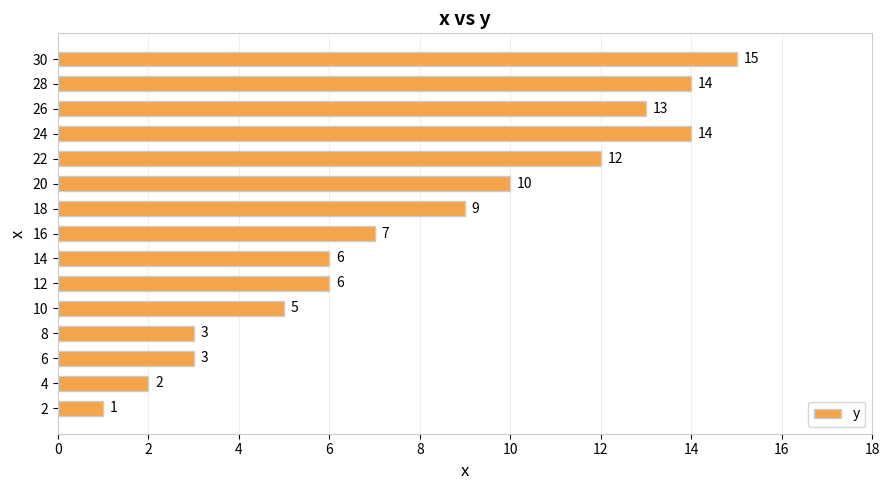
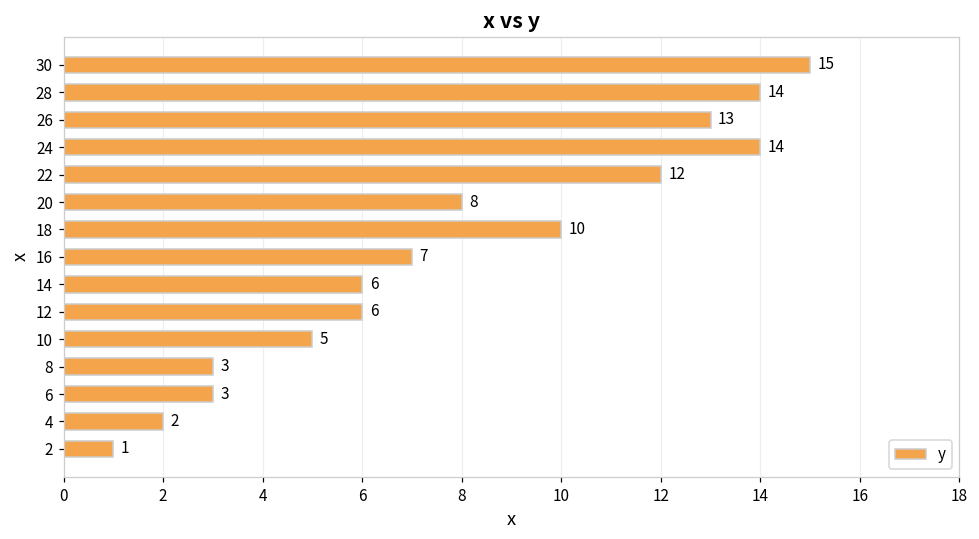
  {
    "30": 15,
    "28": 14,
    "26": 13,
    "24": 14,
    "22": 12,
-   "20": 10,
-   "18": 9,
+   "20": 8,
+   "18": 10,
    "16": 7,
    "14": 6,
    "12": 6,
    "10": 5,
    "8": 3,
    "6": 3,
    "4": 2,
    "2": 1
  }
